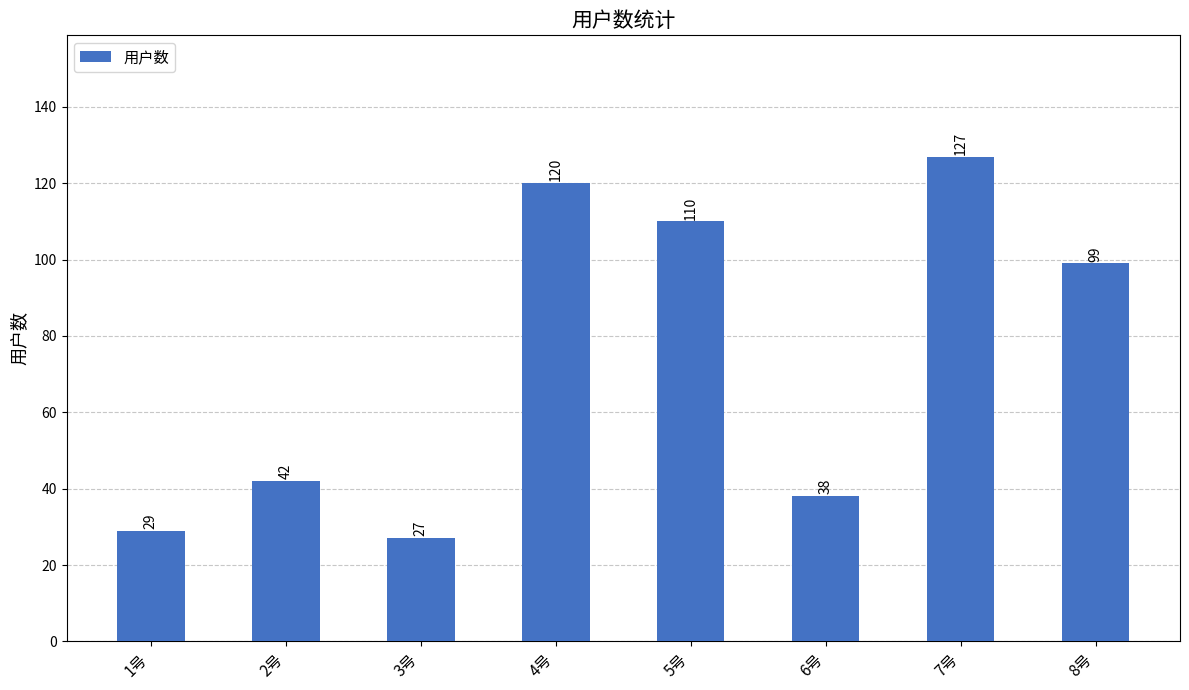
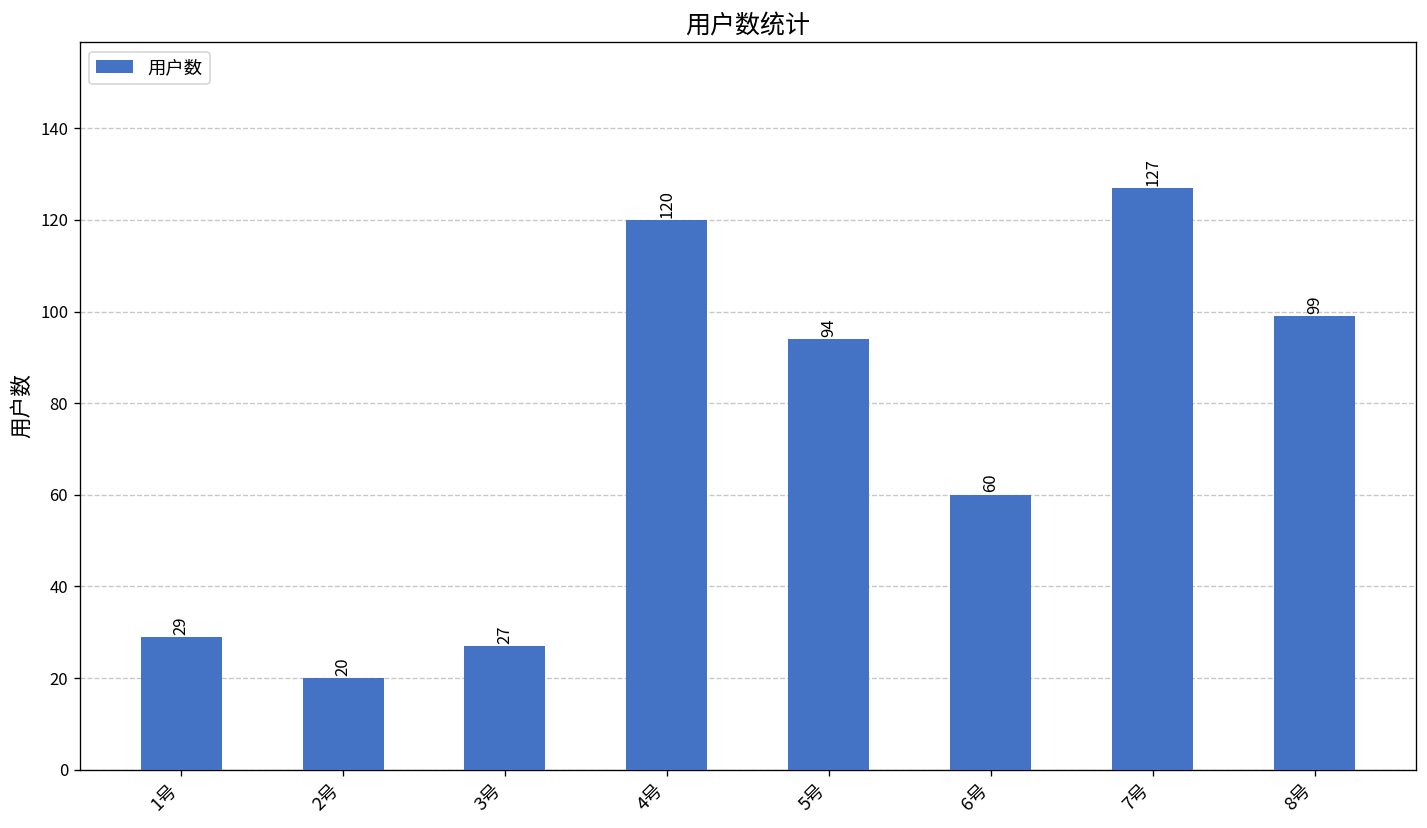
  {
    "1号": 29,
-   "2号": 42,
+   "2号": 20,
    "3号": 27,
    "4号": 120,
-   "5号": 110,
-   "6号": 38,
+   "5号": 94,
+   "6号": 60,
    "7号": 127,
    "8号": 99
  }
